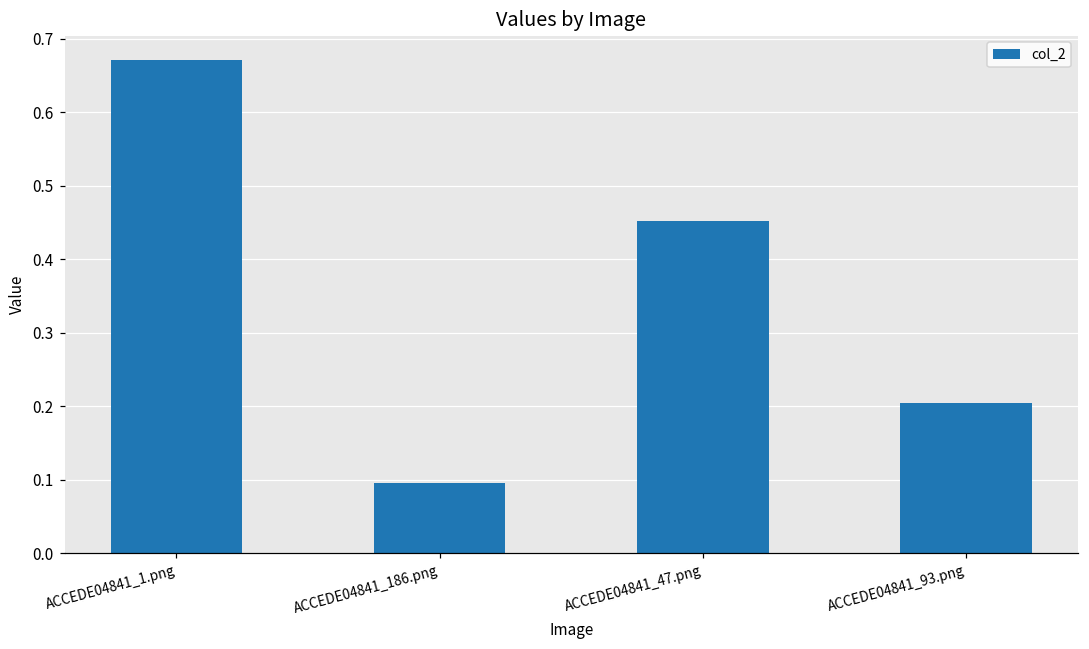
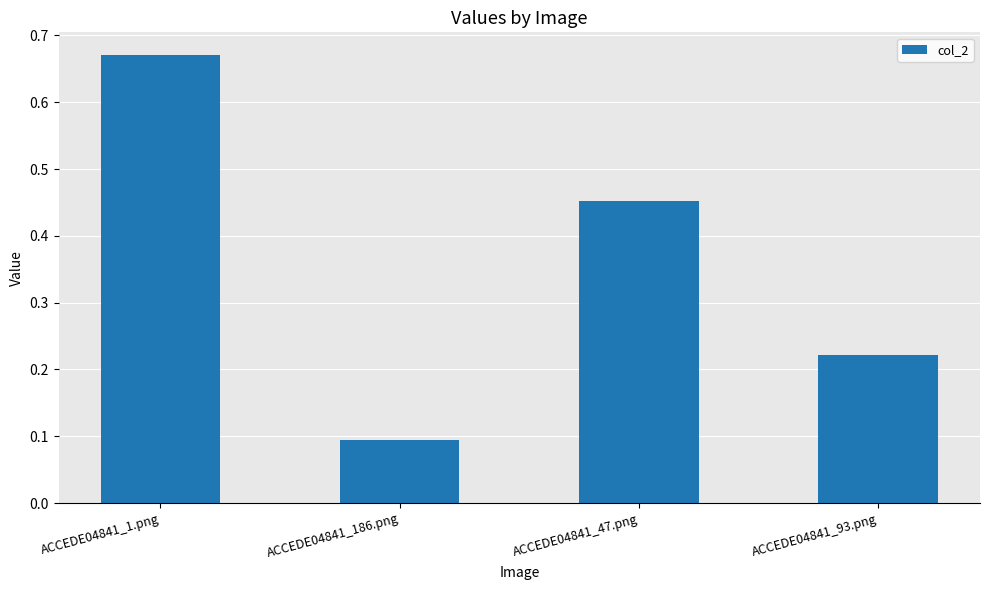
  {
    "ACCEDE04841_1.png": 0.67,
    "ACCEDE04841_186.png": 0.10,
    "ACCEDE04841_47.png": 0.45,
-   "ACCEDE04841_93.png": 0.21
+   "ACCEDE04841_93.png": 0.22
  }
